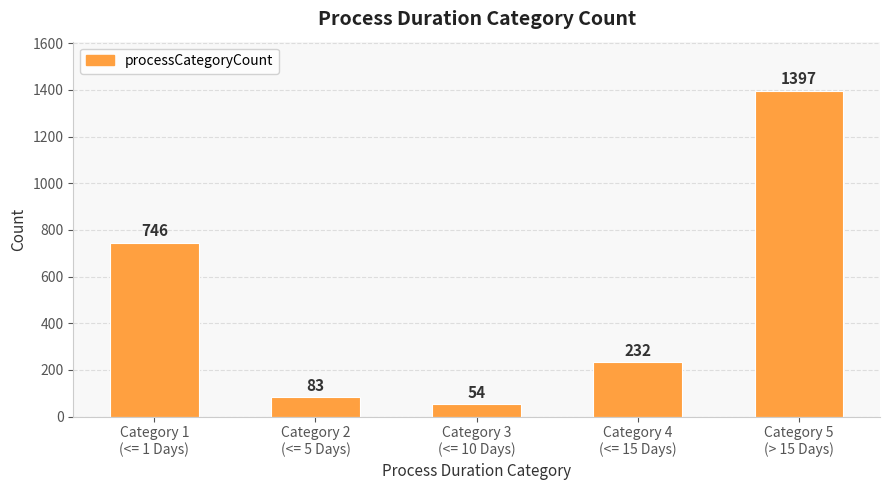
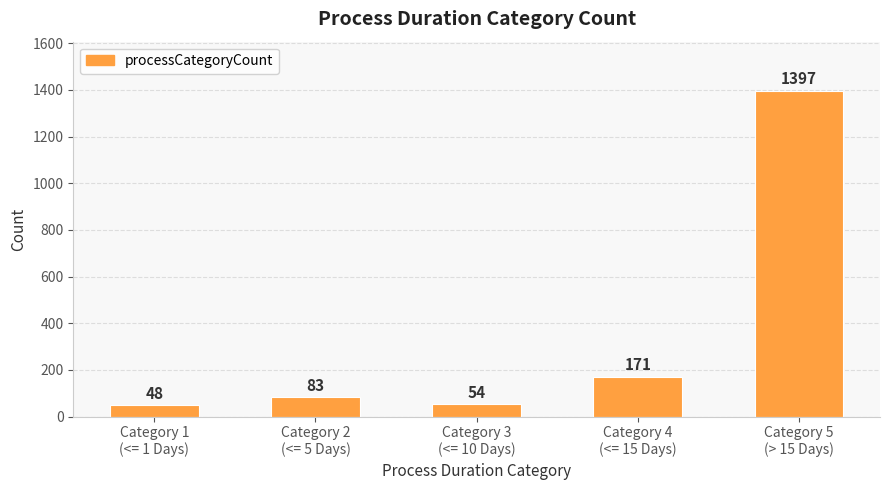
  {
-   "Category 1 (<= 1 Days)": 746,
+   "Category 1 (<= 1 Days)": 48,
    "Category 2 (<= 5 Days)": 83,
    "Category 3 (<= 10 Days)": 54,
-   "Category 4 (<= 15 Days)": 232,
+   "Category 4 (<= 15 Days)": 171,
    "Category 5 (> 15 Days)": 1397
  }
